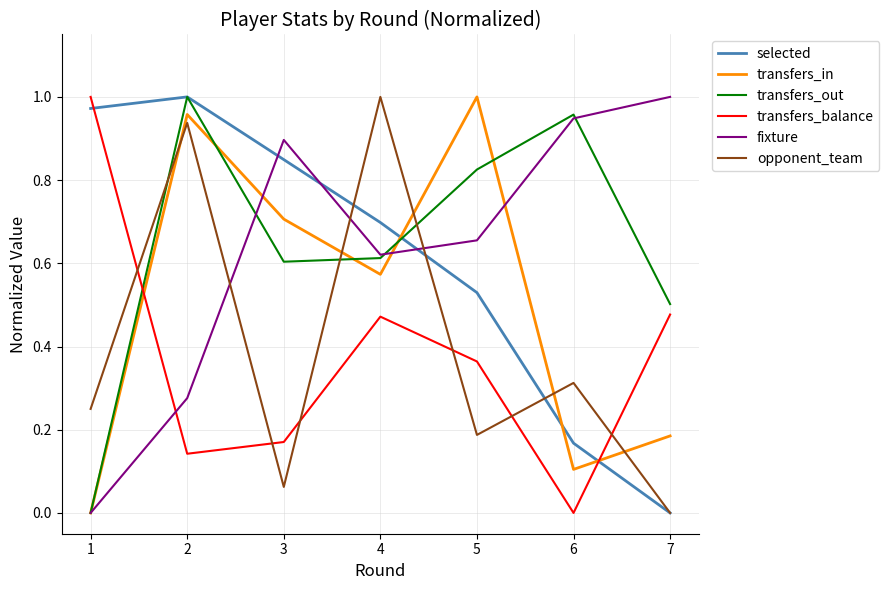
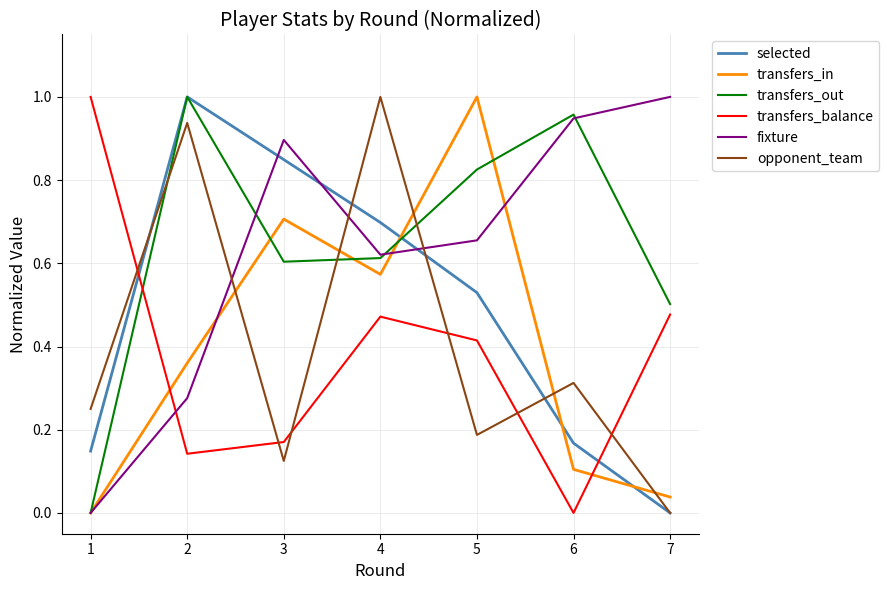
  {
    "selected": {
-     "1": 0.97,
+     "1": 0.15,
      "3": 0.85,
      "4": 0.70,
      "5": 0.53,
      "6": 0.17
    },
    "transfers_in": {
-     "2": 0.96,
+     "2": 0.36,
      "3": 0.71,
      "4": 0.57,
      "5": 1.00,
      "6": 0.10,
-     "7": 0.19
+     "7": 0.04
    },
    "transfers_out": {
      "3": 0.60,
      "4": 0.61,
      "5": 0.83,
      "6": 0.96,
      "7": 0.50
    },
    "transfers_balance": {
      "1": 1.00,
      "2": 0.14,
      "3": 0.17,
      "4": 0.47,
-     "5": 0.36,
+     "5": 0.41,
      "6": 0.00,
      "7": 0.48
    },
    "fixture": {
      "2": 0.28,
      "3": 0.90,
      "4": 0.62,
      "5": 0.66,
      "6": 0.95,
      "7": 1.00
    },
    "opponent_team": {
      "1": 0.25,
      "2": 0.94,
-     "3": 0.06,
+     "3": 0.13,
      "4": 1.00,
      "5": 0.19,
      "6": 0.31
    }
  }
